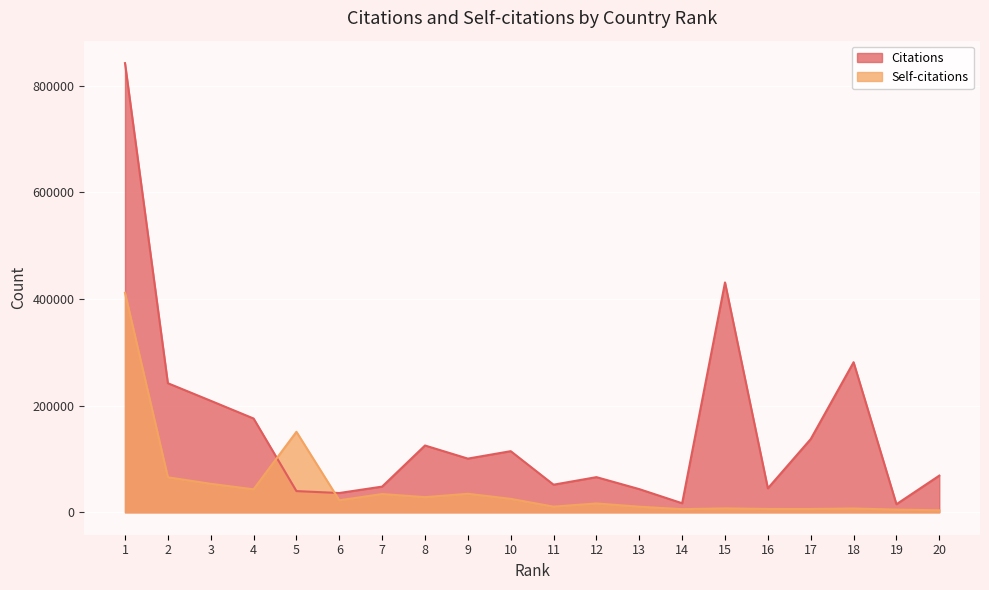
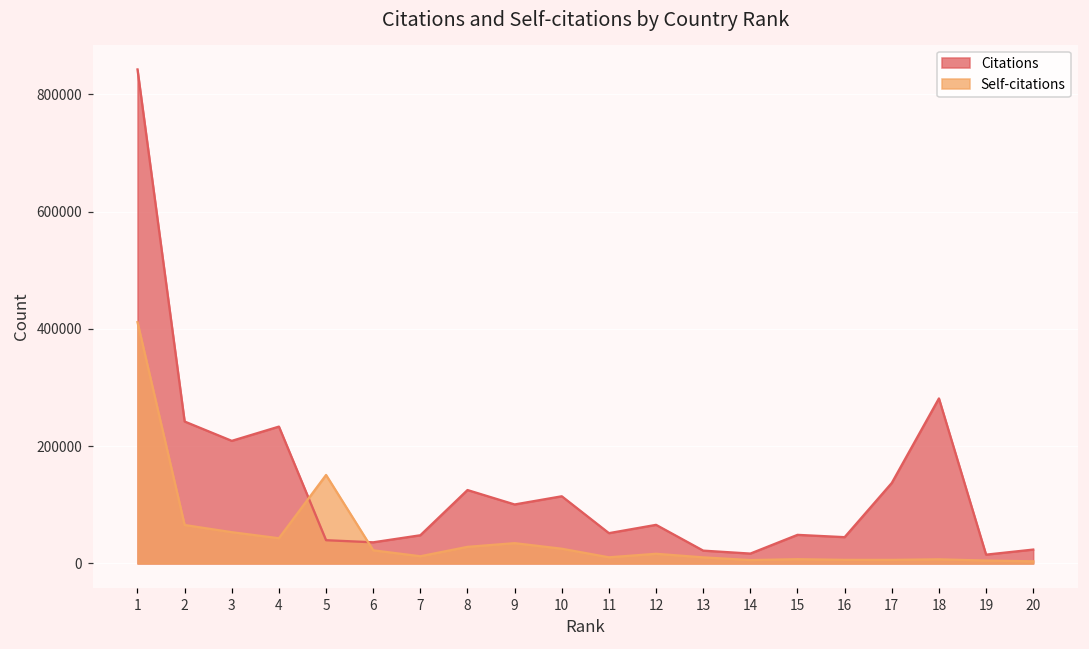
  {
    "Citations": {
      "1": 840000,
      "2": 240000,
      "3": 210000,
-     "4": 180000,
+     "4": 230000,
      "5": 40000,
      "6": 40000,
      "7": 50000,
      "8": 130000,
      "9": 100000,
      "10": 110000,
      "11": 50000,
      "12": 70000,
-     "13": 40000,
+     "13": 20000,
      "14": 20000,
-     "15": 430000,
+     "15": 50000,
      "16": 40000,
      "17": 140000,
      "18": 280000,
      "19": 20000,
-     "20": 70000
+     "20": 20000
    },
    "Self-citations": {
      "1": 410000,
      "2": 70000,
      "3": 50000,
      "4": 40000,
      "5": 150000,
      "6": 20000,
-     "7": 30000,
+     "7": 10000,
      "8": 30000,
      "9": 30000,
      "10": 30000,
      "11": 10000,
      "12": 20000,
      "13": 10000,
      "14": 10000,
      "15": 10000,
      "16": 10000,
      "17": 10000,
      "18": 10000,
      "19": 0,
      "20": 0
    }
  }
